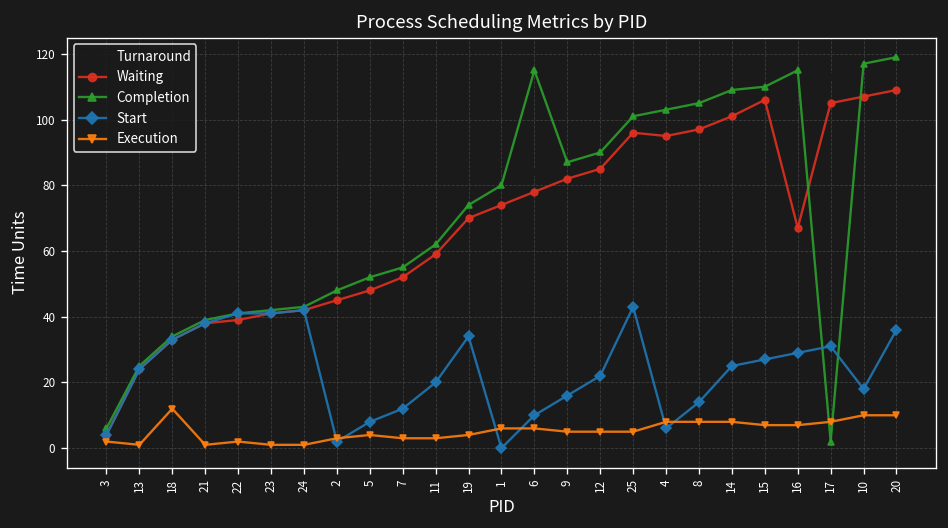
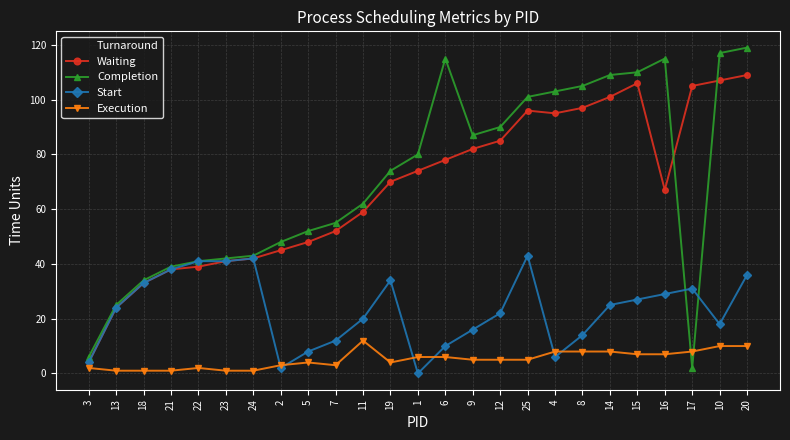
  {
    "Turnaround": {
      "6": 84,
      "16": 111,
      "17": 113
    },
    "Waiting": {
      "22": 39,
      "2": 45,
      "5": 48,
      "7": 52,
      "11": 59,
      "19": 70,
      "1": 74,
      "6": 78,
      "9": 82,
      "12": 85,
      "25": 96,
      "4": 95,
      "8": 97,
      "14": 101,
      "15": 106,
      "16": 67,
      "17": 105,
      "10": 107,
      "20": 109
    },
    "Completion": {
      "6": 115,
      "16": 115,
      "17": 2
    },
    "Start": {
      "2": 2,
      "5": 8,
      "7": 12,
      "11": 20,
      "19": 34,
      "1": 0,
      "6": 10,
      "9": 16,
      "12": 22,
      "25": 43,
      "4": 6,
      "8": 14,
      "14": 25,
      "15": 27,
      "16": 29,
      "17": 31,
      "10": 18,
      "20": 36
    },
    "Execution": {
      "3": 2,
      "13": 1,
-     "18": 12,
+     "18": 1,
      "21": 1,
      "22": 2,
      "23": 1,
      "24": 1,
      "2": 3,
      "5": 4,
      "7": 3,
-     "11": 3,
+     "11": 12,
      "19": 4,
      "1": 6,
      "6": 6,
      "9": 5,
      "12": 5,
      "25": 5,
      "4": 8,
      "8": 8,
      "14": 8,
      "15": 7,
      "16": 7,
      "17": 8,
      "10": 10,
      "20": 10
    }
  }
